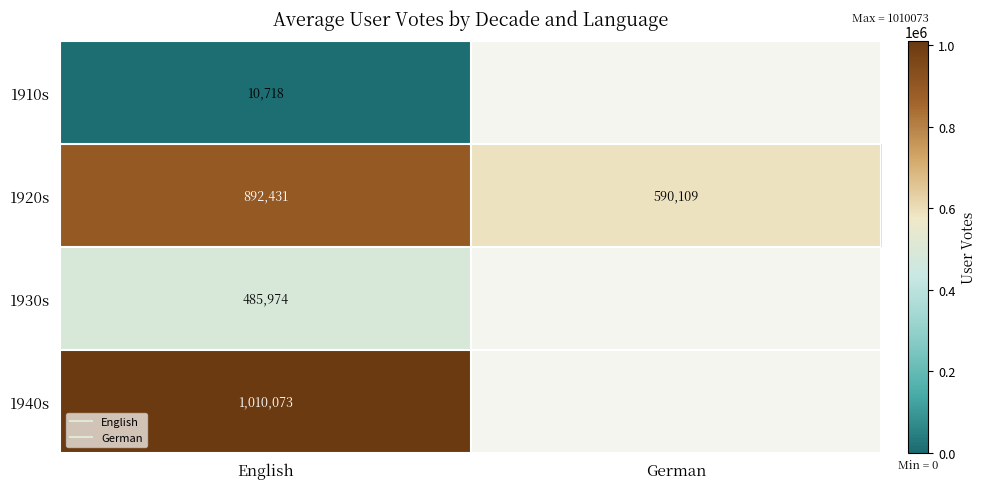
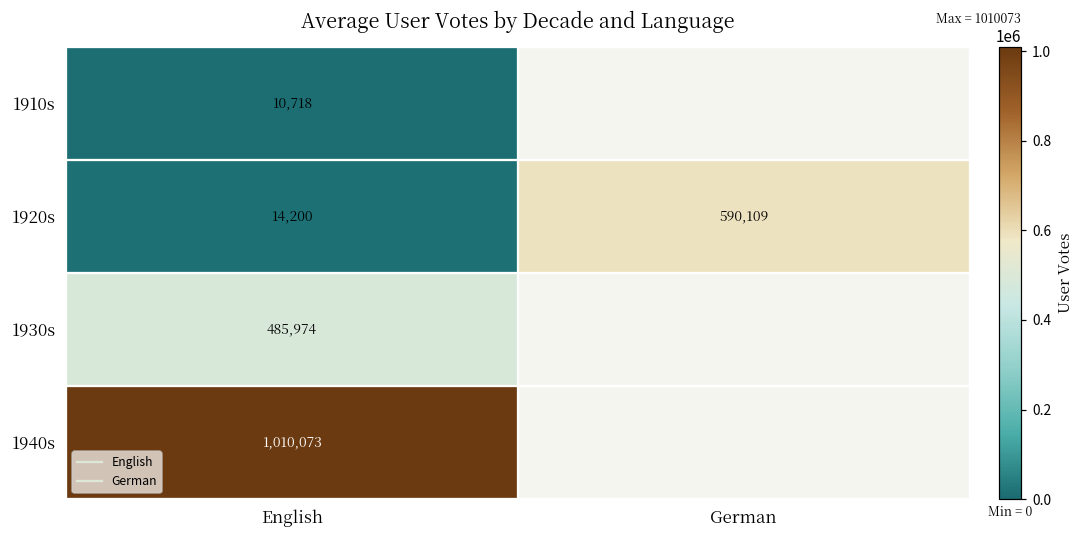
  {
    "1910s": {
      "English": "10,718"
    },
    "1920s": {
-     "English": "892,431",
+     "English": "14,200",
      "German": "590,109"
    },
    "1930s": {
      "English": "485,974"
    },
    "1940s": {
      "English": "1,010,073"
    }
  }
